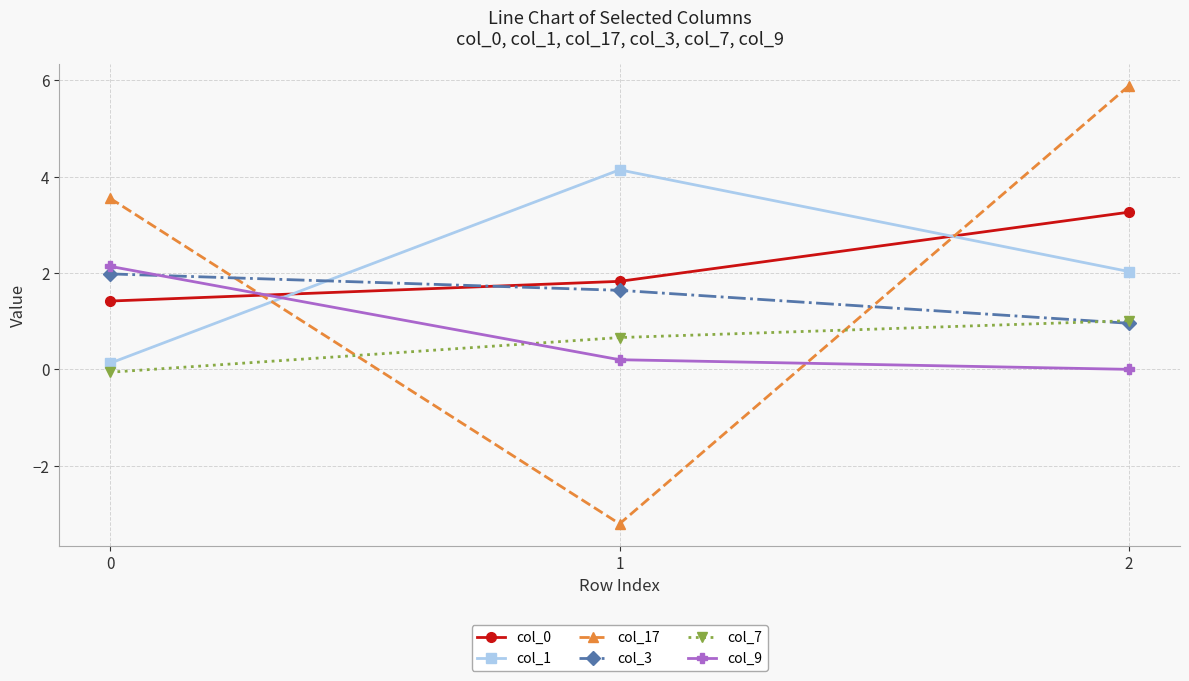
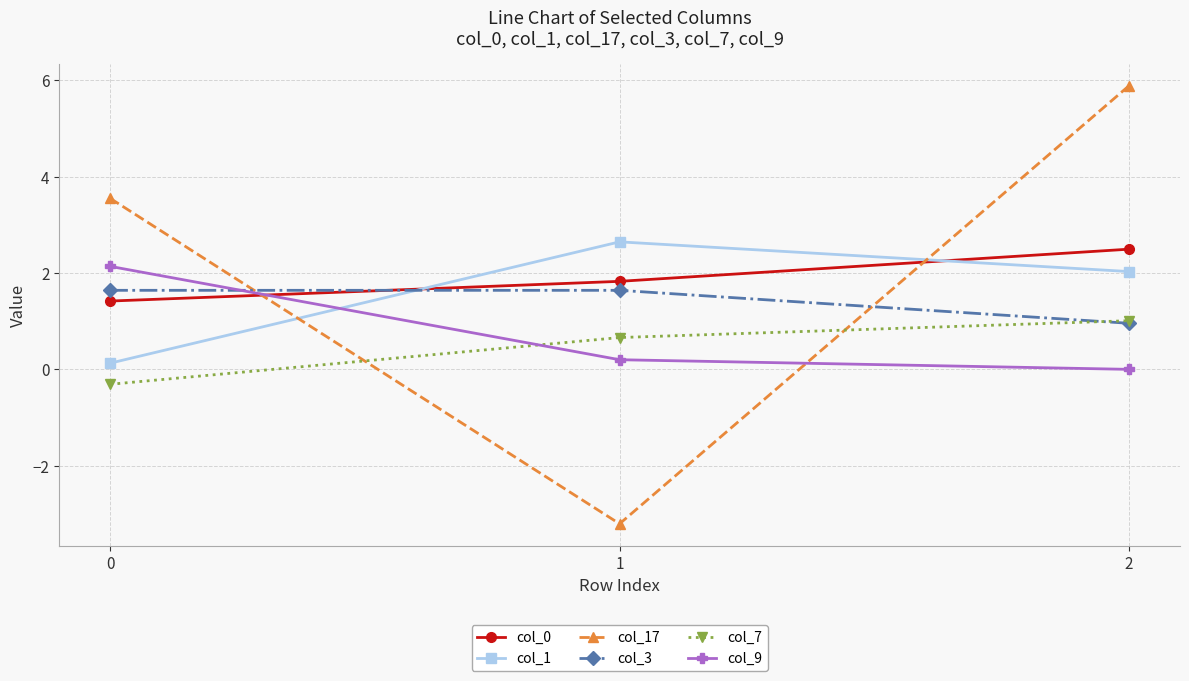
  {
    "col_0": {
      "0": 1.4,
      "1": 1.8,
-     "2": 3.3
+     "2": 2.5
    },
    "col_1": {
      "0": 0.1,
-     "1": 4.1,
+     "1": 2.6,
      "2": 2.0
    },
    "col_17": {
      "0": 3.6,
      "1": -3.2,
      "2": 5.9
    },
    "col_3": {
-     "0": 2.0,
+     "0": 1.6,
      "1": 1.6,
      "2": 1.0
    },
    "col_7": {
-     "0": -0.1,
+     "0": -0.3,
      "1": 0.7,
      "2": 1.0
    },
    "col_9": {
      "0": 2.1,
      "1": 0.2,
      "2": 0.0
    }
  }
